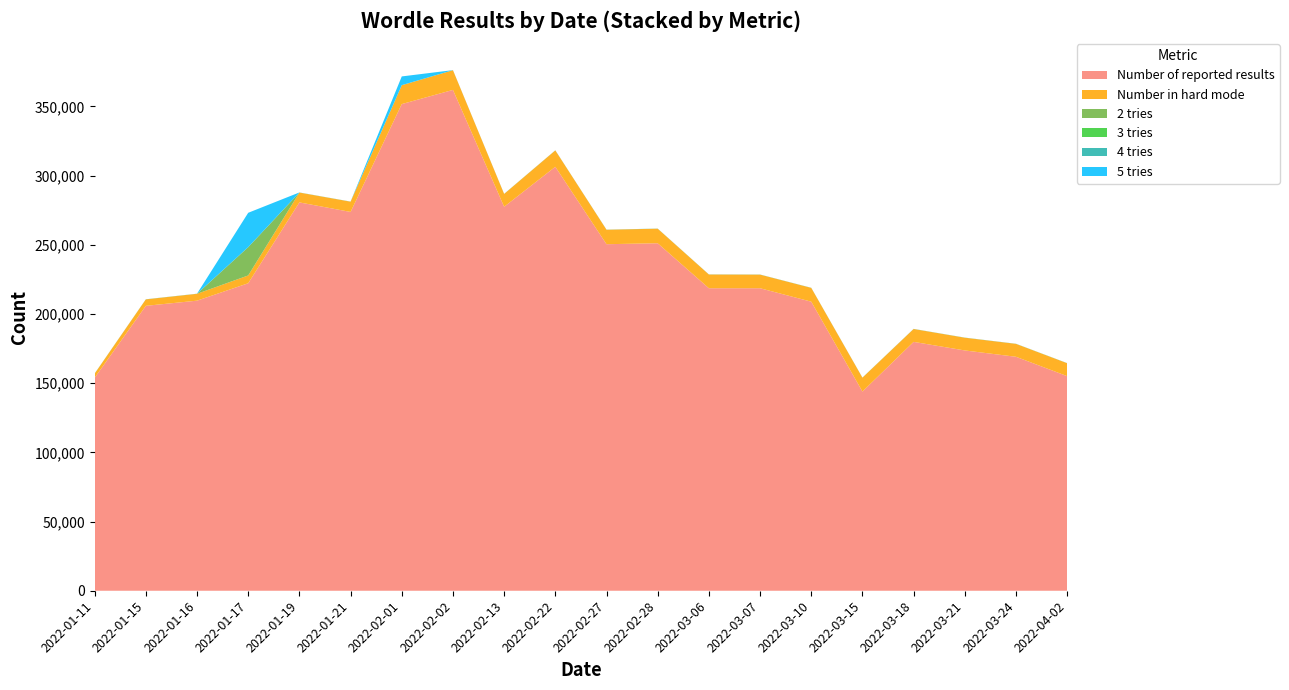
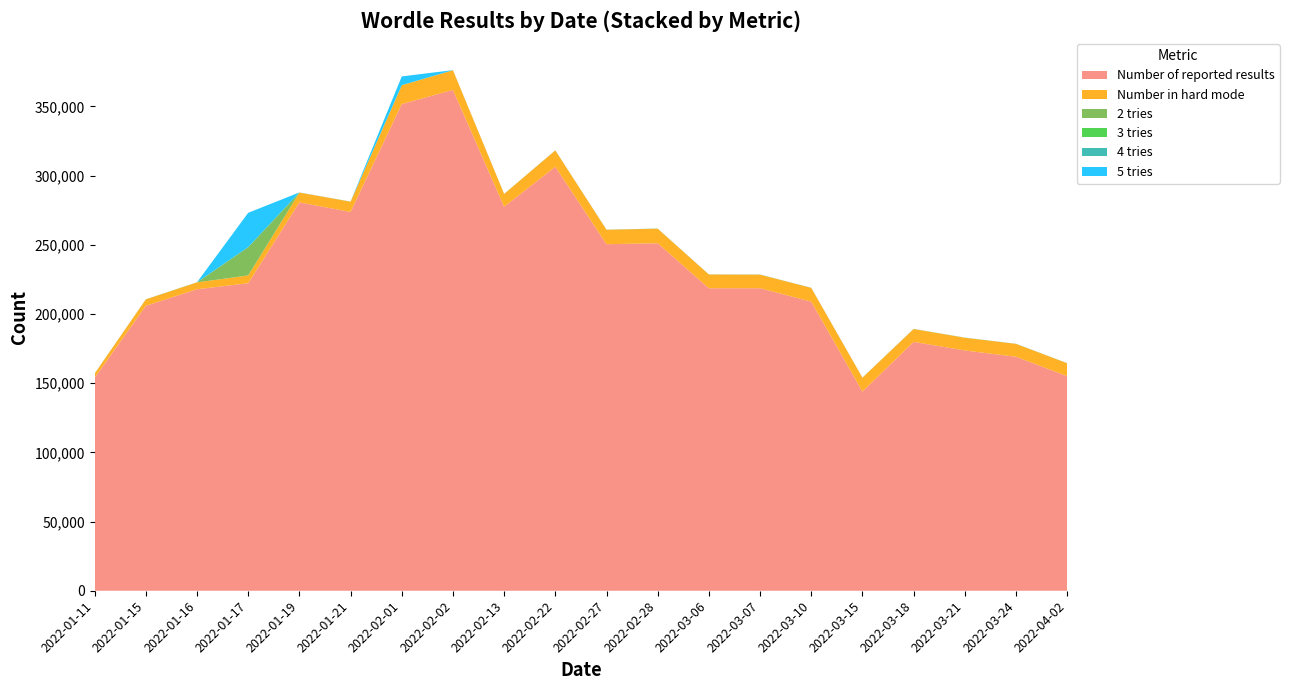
  {
    "Number of reported results": {
      "2022-01-11": "154,000",
      "2022-01-15": "206,000",
-     "2022-01-16": "210,000",
+     "2022-01-16": "218,000",
      "2022-01-17": "222,000",
      "2022-01-19": "281,000",
      "2022-01-21": "274,000",
      "2022-02-01": "352,000",
      "2022-02-02": "362,000",
      "2022-02-13": "277,000",
      "2022-02-22": "306,000",
      "2022-02-27": "250,000",
      "2022-02-28": "251,000",
      "2022-03-06": "219,000",
      "2022-03-07": "219,000",
      "2022-03-10": "209,000",
      "2022-03-15": "144,000",
      "2022-03-18": "180,000",
      "2022-03-21": "174,000",
      "2022-03-24": "169,000",
      "2022-04-02": "155,000"
    },
    "Number in hard mode": {
      "2022-01-17": "6,000"
    },
    "5 tries": {
      "2022-01-17": "25,000",
      "2022-02-01": "6,000"
    }
  }
